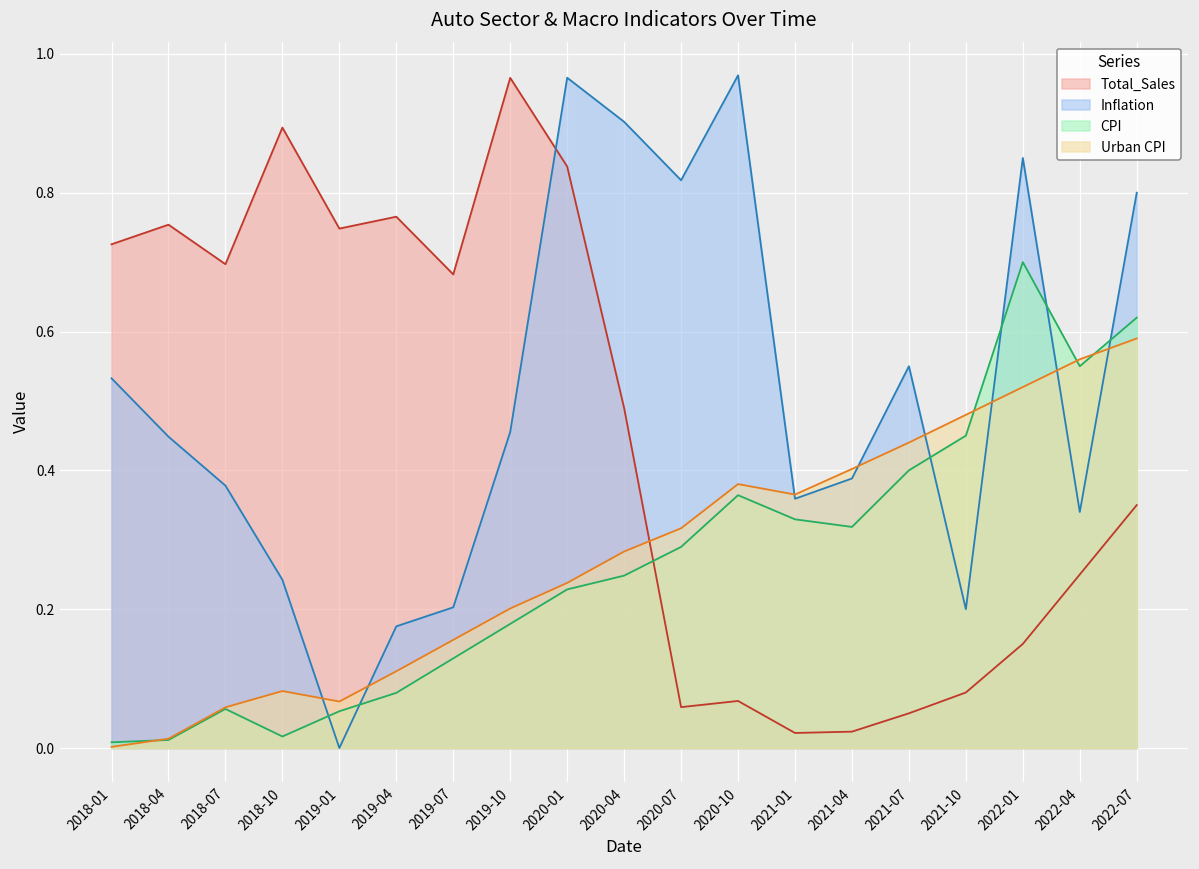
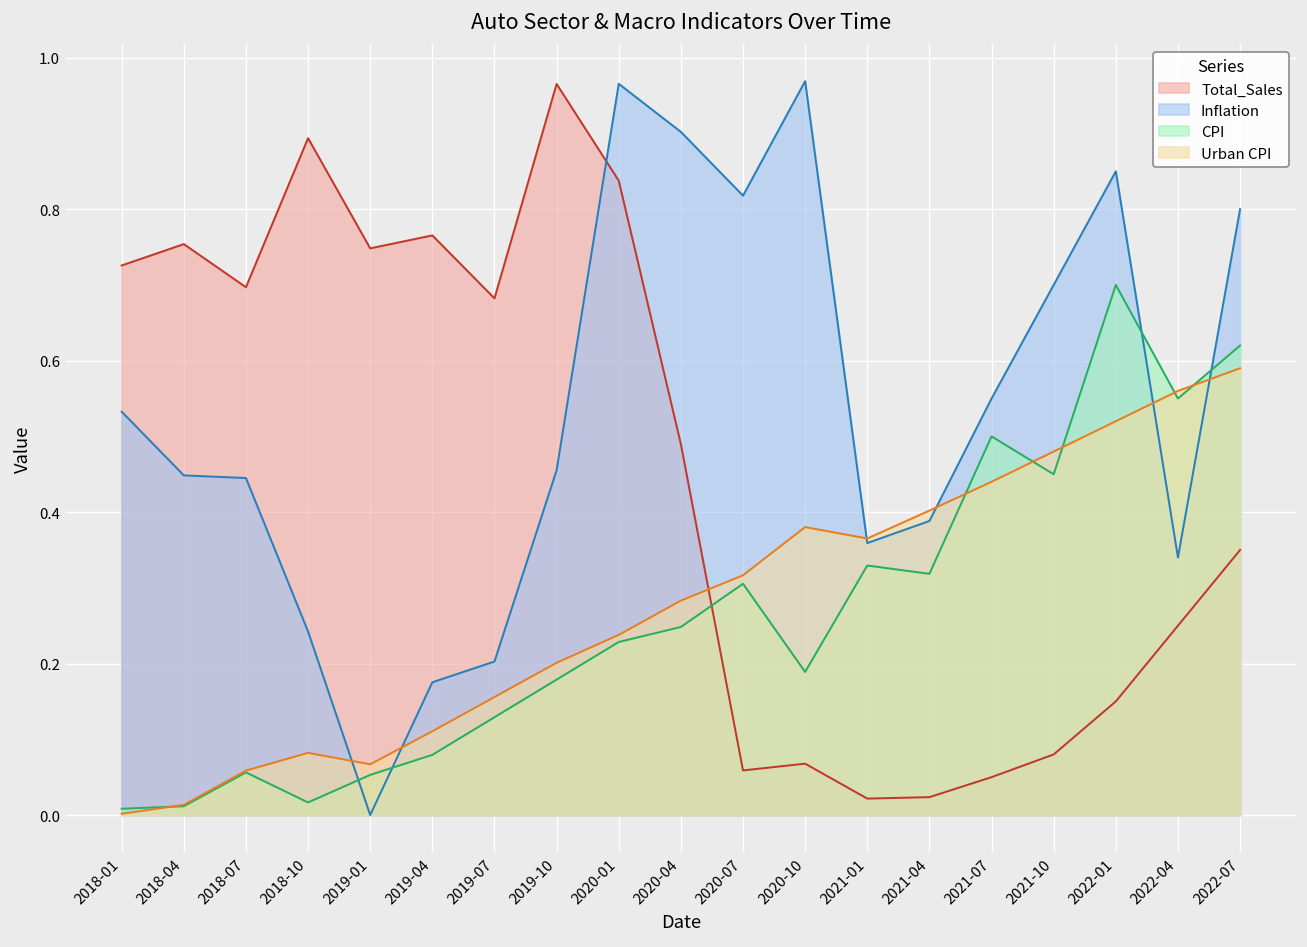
  {
    "Inflation": {
      "2018-01": 0.53,
      "2018-04": 0.45,
-     "2018-07": 0.38,
+     "2018-07": 0.45,
      "2018-10": 0.24,
      "2019-01": 0.00,
      "2019-04": 0.18,
      "2019-07": 0.20,
      "2019-10": 0.46,
      "2020-01": 0.97,
      "2020-04": 0.90,
      "2020-07": 0.82,
      "2020-10": 0.97,
      "2021-01": 0.36,
      "2021-04": 0.39,
      "2021-07": 0.55,
-     "2021-10": 0.2,
+     "2021-10": 0.7,
      "2022-01": 0.85,
      "2022-04": 0.34,
      "2022-07": 0.80
    },
    "CPI": {
      "2018-01": 0.01,
      "2018-10": 0.02,
      "2019-01": 0.05,
      "2019-04": 0.08,
      "2019-07": 0.13,
      "2019-10": 0.18,
      "2020-01": 0.23,
      "2020-04": 0.25,
-     "2020-07": 0.29,
-     "2020-10": 0.36,
+     "2020-07": 0.31,
+     "2020-10": 0.19,
      "2021-01": 0.33,
      "2021-04": 0.32,
-     "2021-07": 0.4,
+     "2021-07": 0.5,
      "2021-10": 0.45,
      "2022-01": 0.70,
      "2022-04": 0.55,
      "2022-07": 0.62
    }
  }
